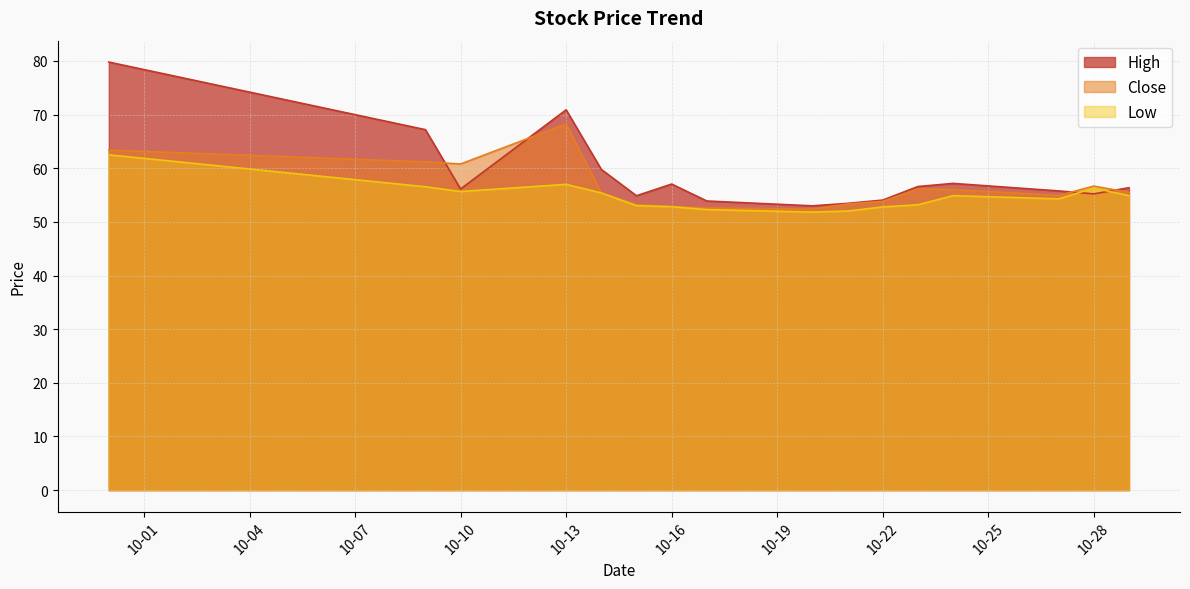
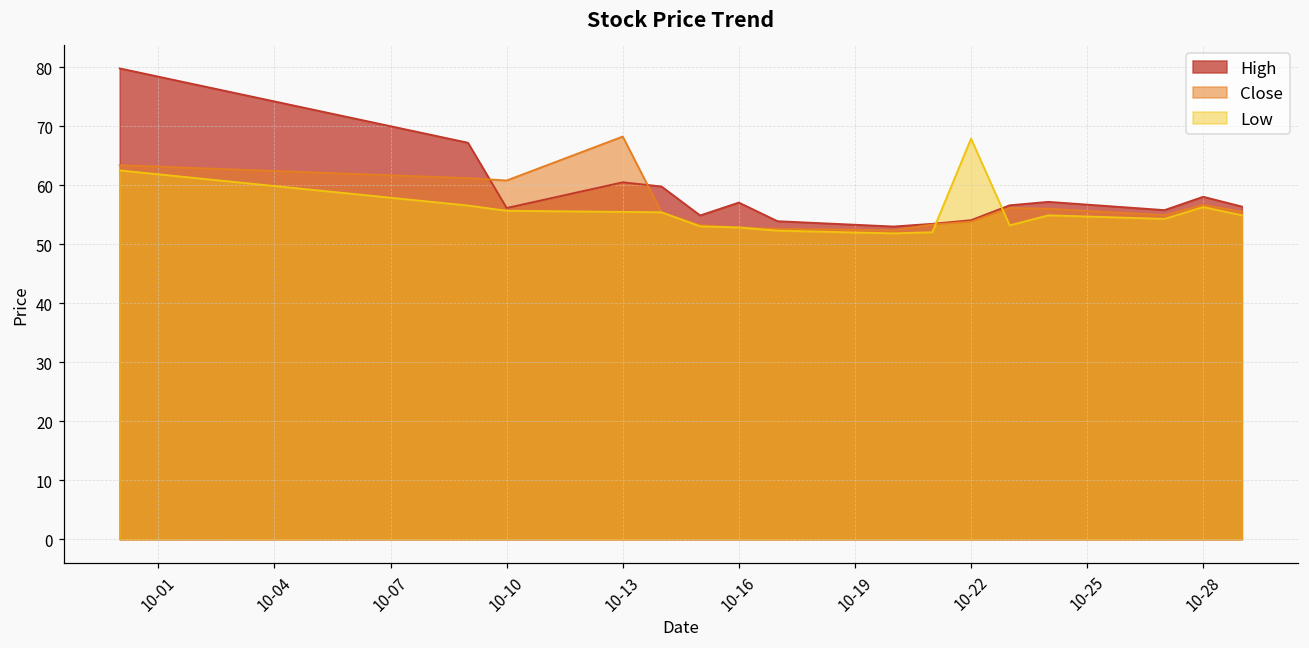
  {
    "High": {
-     "10-13": 71,
+     "10-13": 61,
      "10-16": 57,
-     "10-28": 55
+     "10-28": 58
    },
    "Close": {
      "10-10": 61,
      "10-13": 68
    },
    "Low": {
-     "10-13": 57,
-     "10-22": 53
+     "10-13": 55,
+     "10-22": 68
    }
  }
